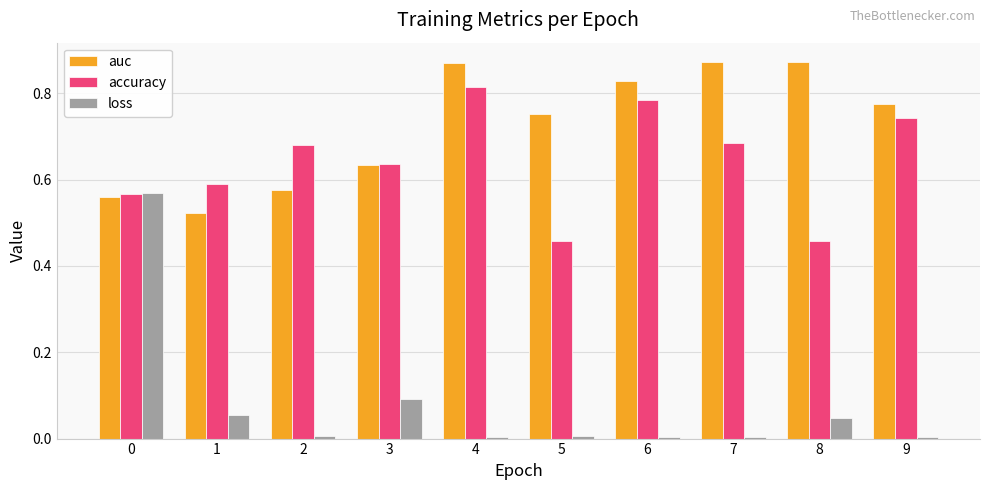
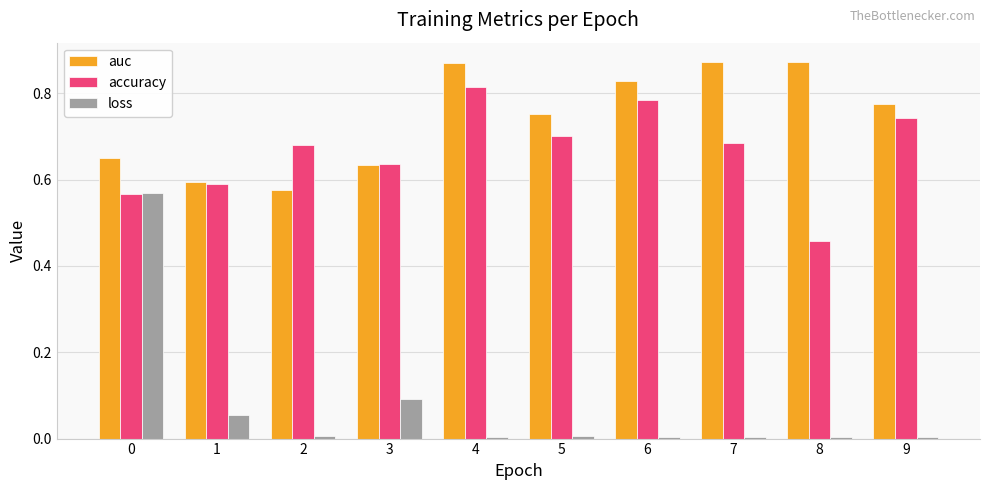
  {
    "auc": {
-     "0": 0.56,
-     "1": 0.52,
+     "0": 0.65,
+     "1": 0.59,
      "2": 0.57,
      "3": 0.63,
      "4": 0.87,
      "5": 0.75,
      "6": 0.83,
      "7": 0.87,
      "8": 0.87,
      "9": 0.77
    },
    "accuracy": {
      "0": 0.57,
      "1": 0.59,
      "2": 0.68,
      "3": 0.64,
      "4": 0.82,
-     "5": 0.46,
+     "5": 0.70,
      "6": 0.78,
      "7": 0.69,
      "8": 0.46,
      "9": 0.74
    },
    "loss": {
      "0": 0.57,
      "1": 0.06,
      "2": 0.01,
      "3": 0.09,
      "5": 0.01,
-     "8": 0.05
+     "8": 0.00
    }
  }
